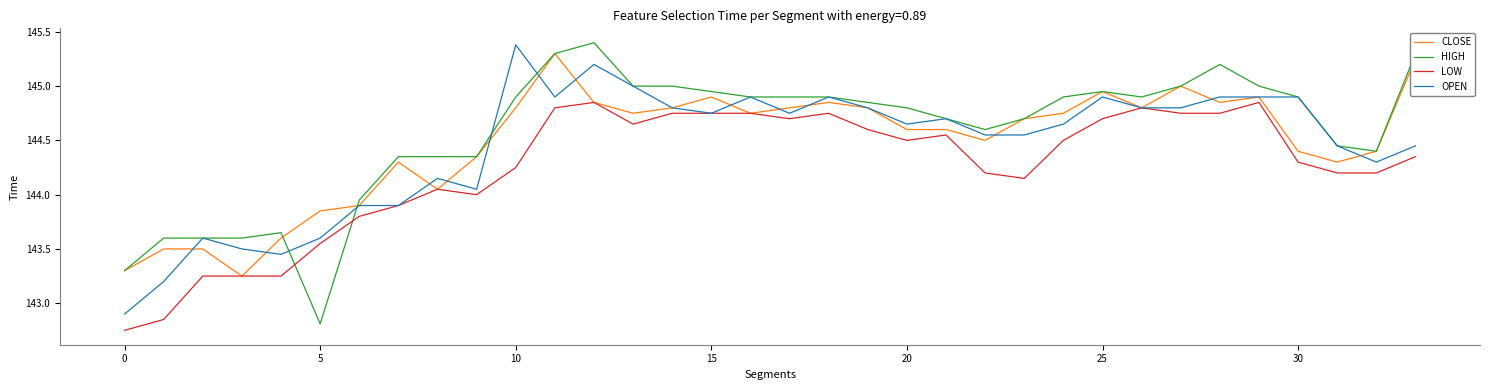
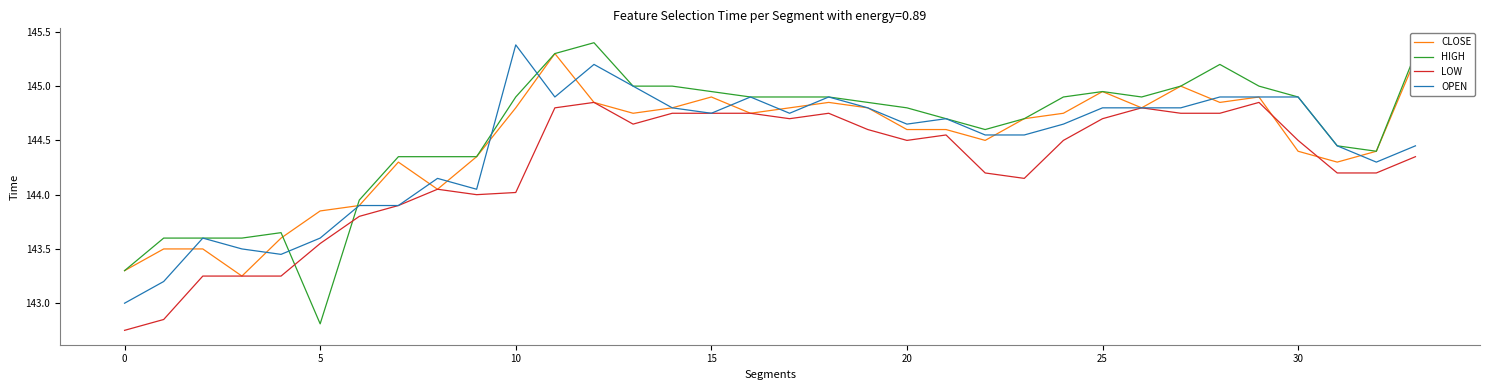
  {
    "CLOSE": {
      "5": 143.85,
      "10": 144.80,
      "15": 144.90,
      "20": 144.60,
      "30": 144.40
    },
    "HIGH": {
      "5": 142.81,
      "10": 144.90,
      "15": 144.95,
      "20": 144.80
    },
    "LOW": {
      "0": 142.75,
      "5": 143.55,
-     "10": 144.25,
+     "10": 144.02,
      "20": 144.50,
      "25": 144.70,
-     "30": 144.3
+     "30": 144.5
    },
    "OPEN": {
-     "0": 142.9,
+     "0": 143.0,
      "5": 143.6,
      "10": 145.4,
      "20": 144.65,
-     "25": 144.9
+     "25": 144.8
    }
  }
